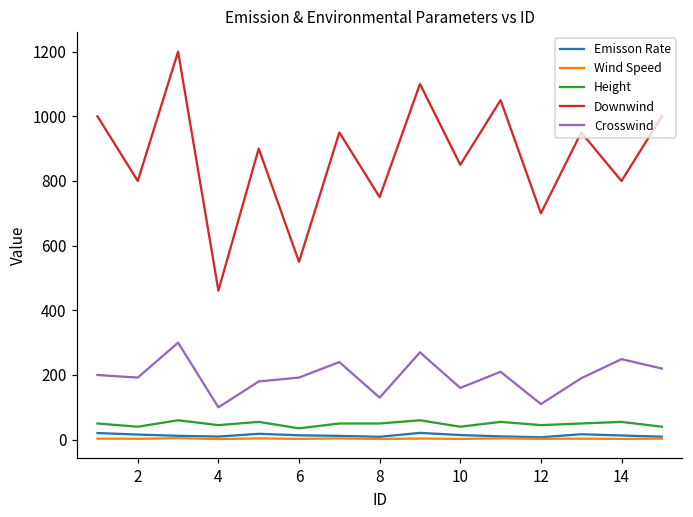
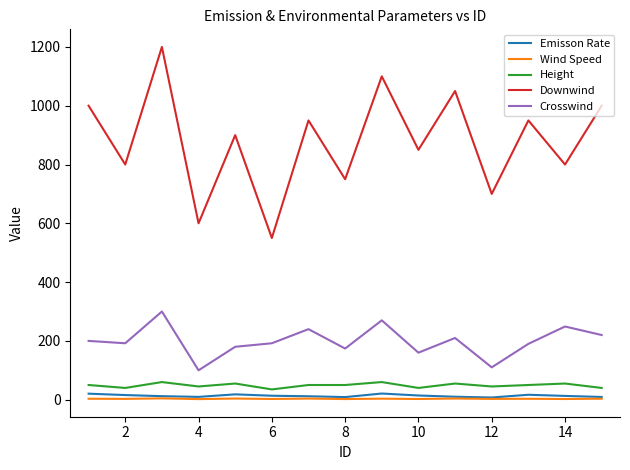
  {
    "Emisson Rate": {
      "2": 20,
      "6": 10,
      "10": 10,
      "14": 10
    },
    "Wind Speed": {
      "2": 0,
      "6": 0,
      "10": 0,
      "14": 0
    },
    "Height": {
      "2": 40,
      "4": 50,
      "6": 40,
      "8": 50,
      "10": 40,
      "12": 50,
      "14": 60
    },
    "Downwind": {
      "2": 800,
-     "4": 460,
+     "4": 600,
      "6": 550,
      "8": 750,
      "10": 850,
      "12": 700,
      "14": 800
    },
    "Crosswind": {
      "2": 190,
      "4": 100,
      "6": 190,
-     "8": 130,
+     "8": 170,
      "10": 160,
      "12": 110,
      "14": 250
    }
  }
